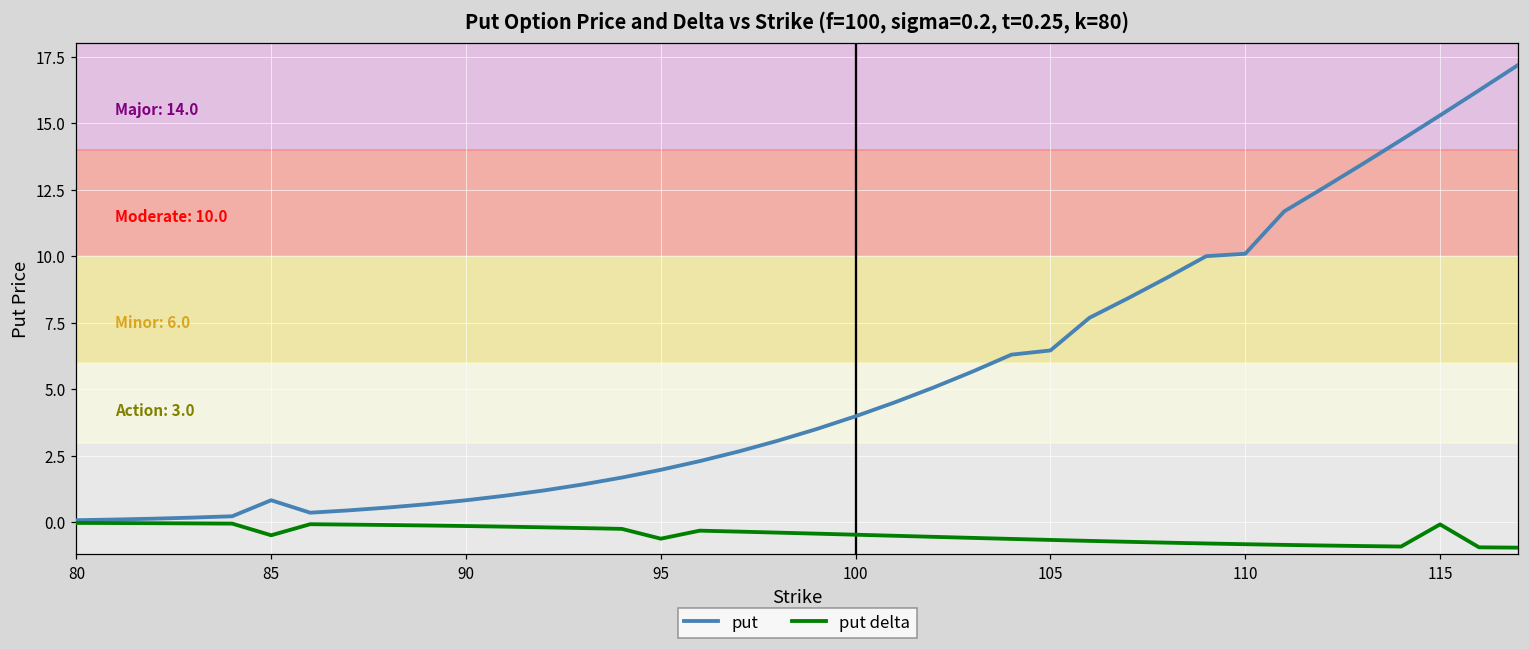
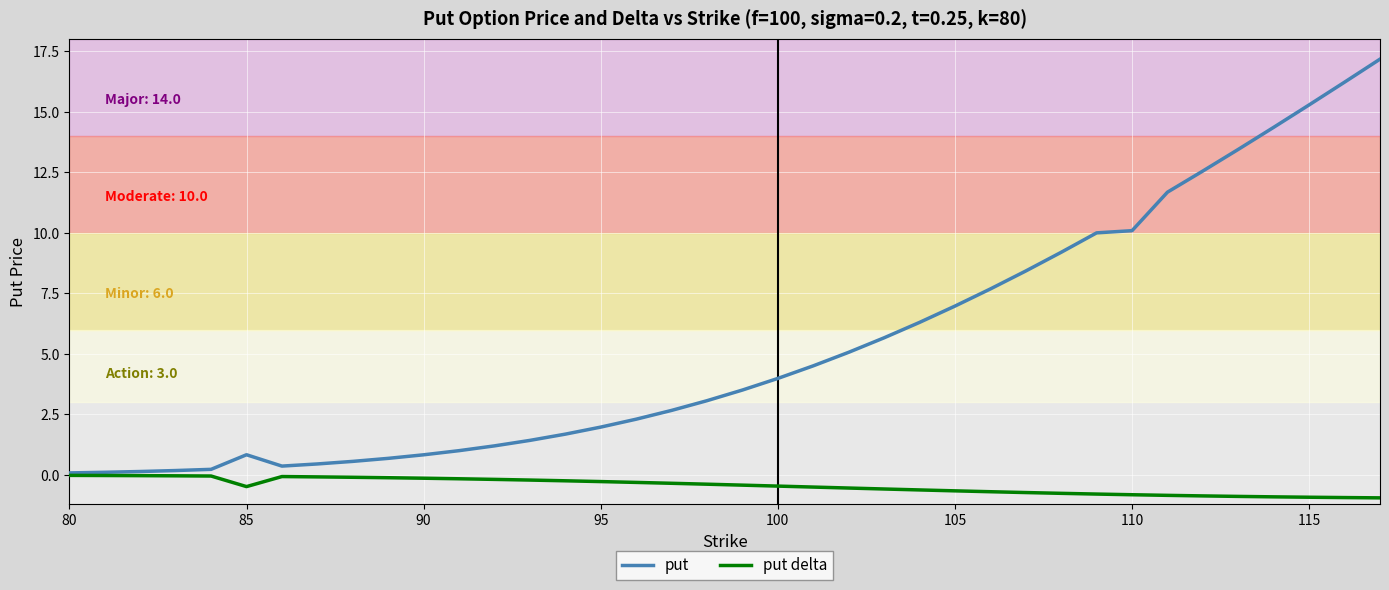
  {
    "put": {
      "85": 0.8,
      "90": 0.8,
      "95": 2.0,
      "100": 4.0,
-     "105": 6.5,
+     "105": 7.0,
      "110": 10.1,
      "115": 15.3
    },
    "put delta": {
      "85": -0.5,
      "90": -0.1,
-     "95": -0.6,
+     "95": -0.3,
      "100": -0.5,
      "105": -0.7,
      "110": -0.8,
-     "115": -0.1
+     "115": -0.9
    }
  }
